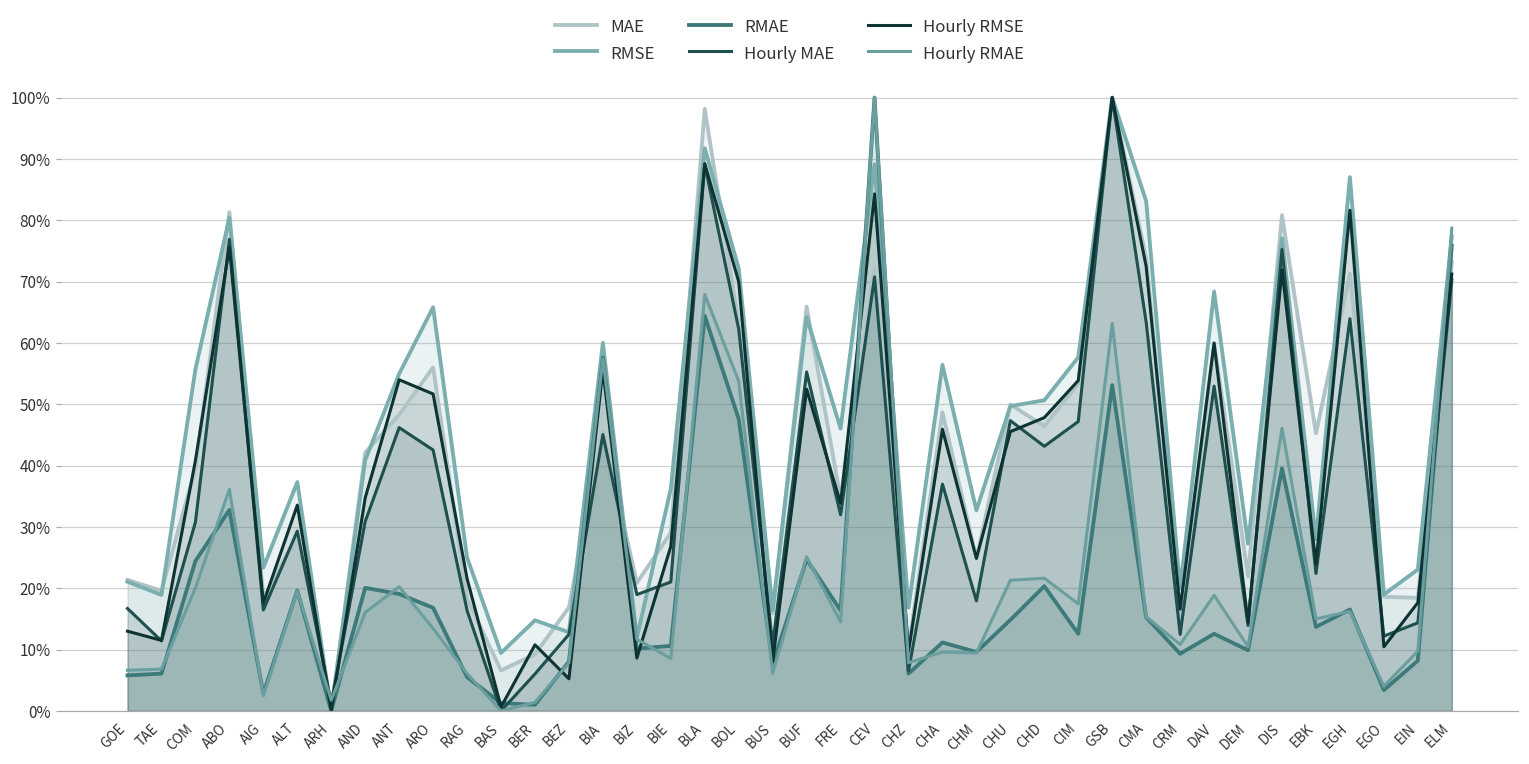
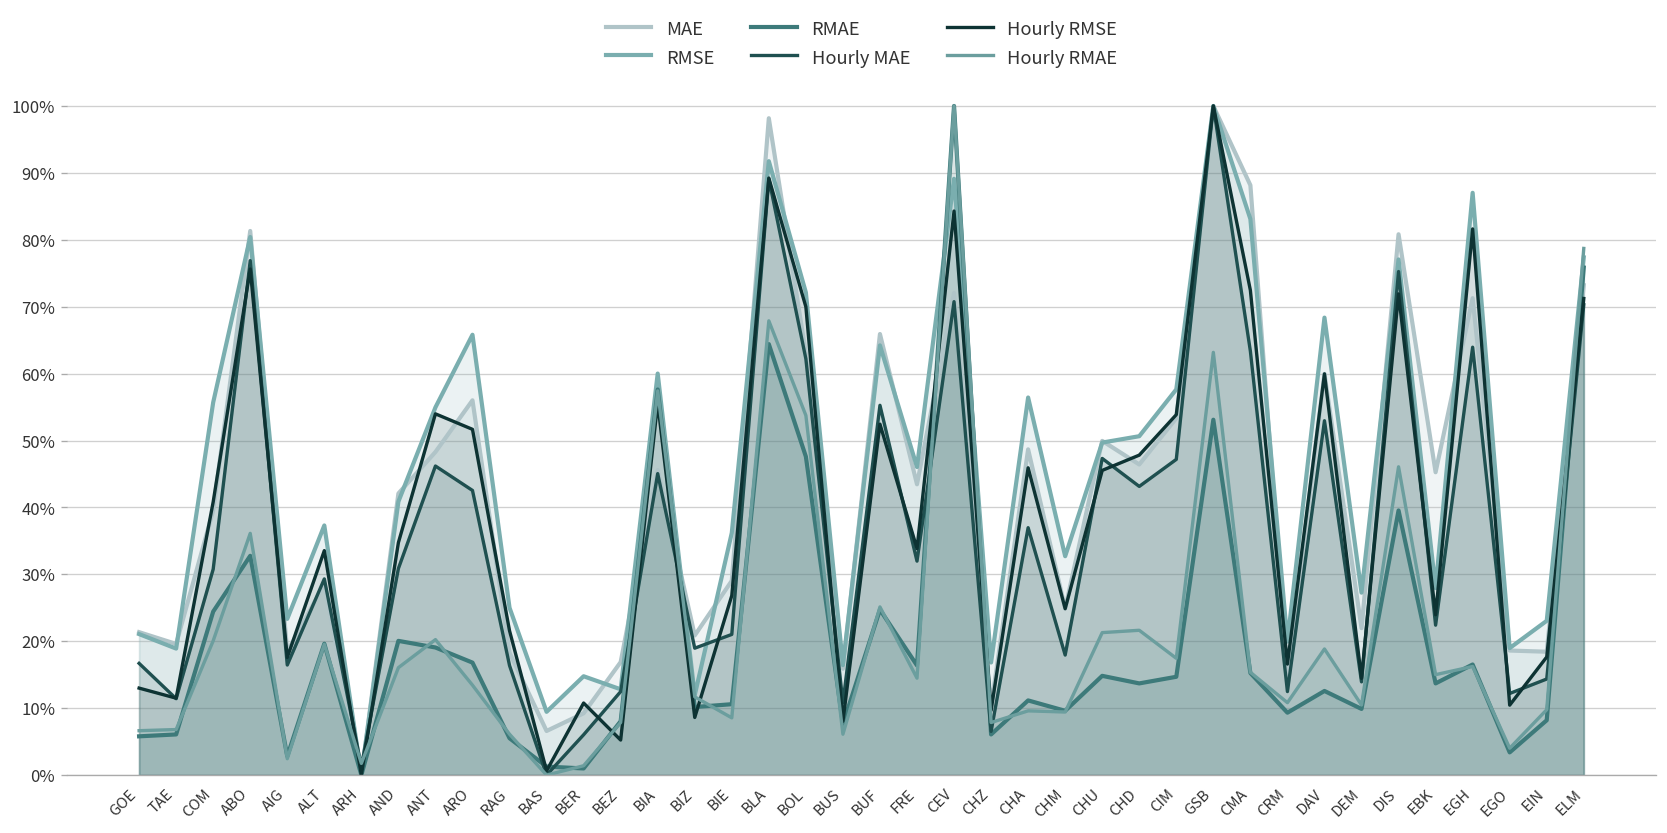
  {
    "MAE": {
      "TAE": "20%",
      "COM": "40%",
      "ABO": "81%",
      "AIG": "18%",
      "ALT": "29%",
      "AND": "42%",
      "ANT": "48%",
      "ARO": "56%",
      "RAG": "18%",
      "BAS": "7%",
      "BER": "9%",
      "BEZ": "17%",
      "BIA": "46%",
      "BIZ": "21%",
      "BIE": "29%",
      "BLA": "98%",
      "BOL": "63%",
      "BUS": "16%",
      "BUF": "66%",
-     "FRE": "35%",
+     "FRE": "43%",
      "CEV": "72%",
      "CHZ": "10%",
      "CHA": "49%",
      "CHD": "46%",
      "CIM": "53%",
-     "CMA": "74%",
+     "CMA": "88%",
      "CRM": "15%",
      "DEM": "22%",
      "DIS": "81%",
      "EBK": "45%",
      "EGH": "71%",
      "EIN": "18%",
      "ELM": "73%"
    },
    "RMAE": {
      "GOE": "6%",
      "TAE": "6%",
      "COM": "24%",
      "ABO": "33%",
      "AND": "20%",
      "ANT": "19%",
      "ARO": "17%",
      "RAG": "6%",
      "BAS": "1%",
      "BIZ": "10%",
      "BIE": "11%",
      "BLA": "64%",
      "BOL": "48%",
      "FRE": "16%",
      "CHA": "11%",
      "CHU": "15%",
-     "CHD": "20%",
-     "CIM": "13%",
+     "CHD": "14%",
+     "CIM": "15%",
      "GSB": "53%",
      "CRM": "9%",
      "DAV": "13%",
      "DEM": "10%",
      "DIS": "40%",
      "EBK": "14%",
      "EGO": "3%",
      "EIN": "8%",
      "ELM": "76%"
    }
  }
